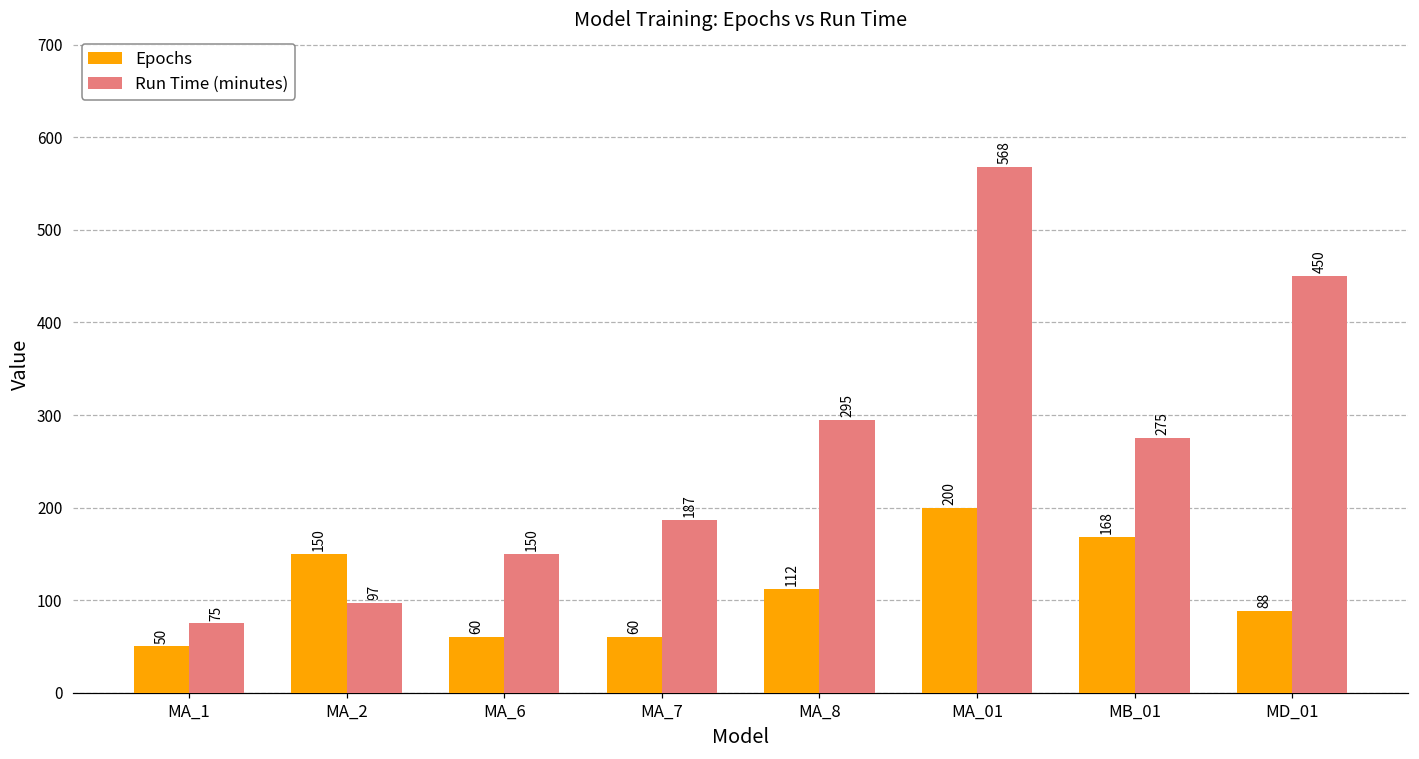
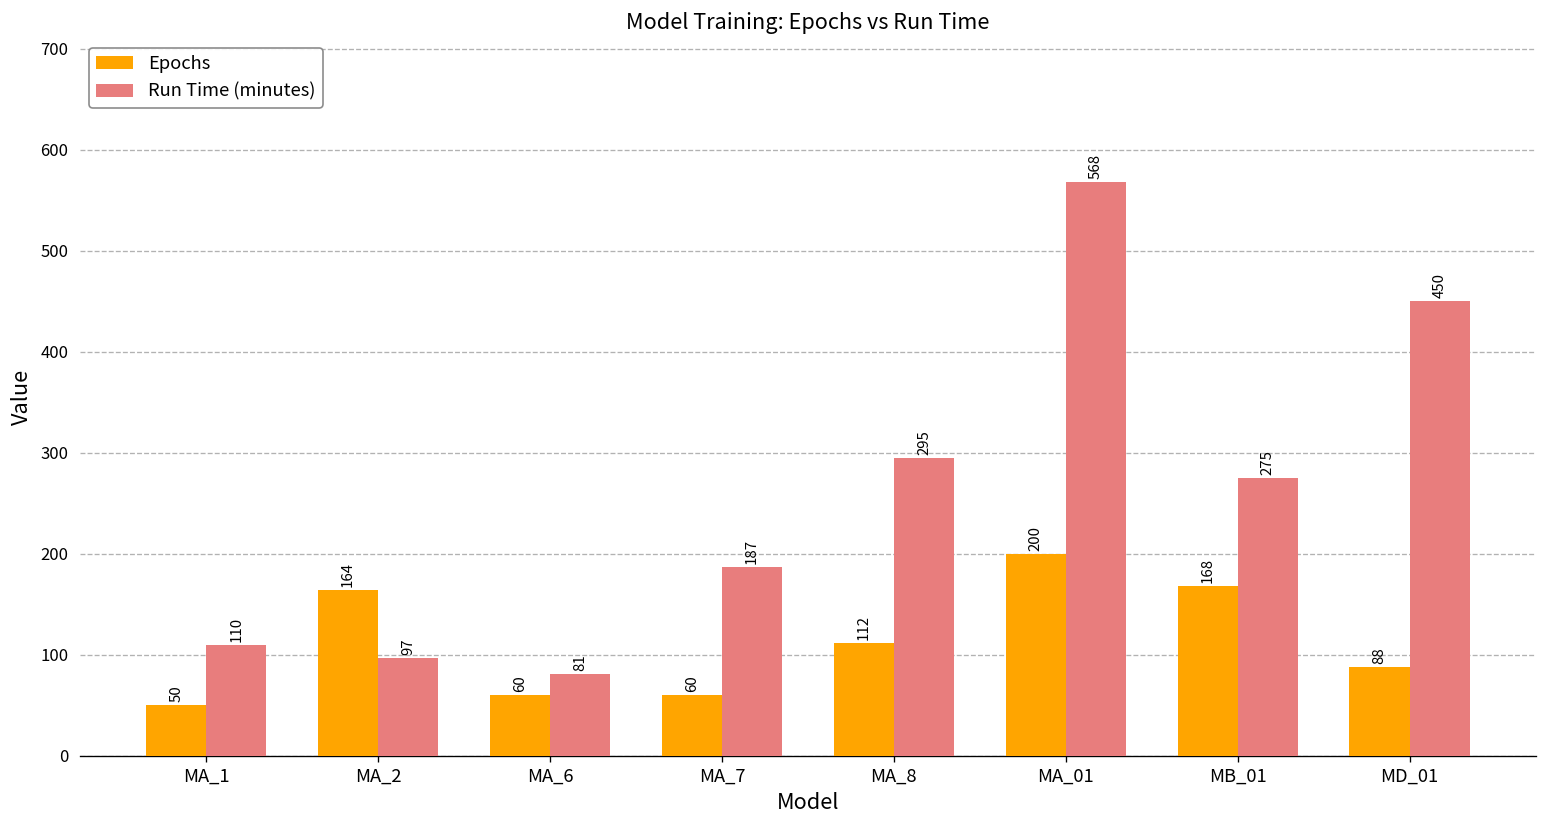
  {
    "Epochs": {
      "MA_1": 50,
-     "MA_2": 150,
+     "MA_2": 164,
      "MA_6": 60,
      "MA_7": 60,
      "MA_8": 112,
      "MA_01": 200,
      "MB_01": 168,
      "MD_01": 88
    },
    "Run Time (minutes)": {
-     "MA_1": 75,
+     "MA_1": 110,
      "MA_2": 97,
-     "MA_6": 150,
+     "MA_6": 81,
      "MA_7": 187,
      "MA_8": 295,
      "MA_01": 568,
      "MB_01": 275,
      "MD_01": 450
    }
  }
